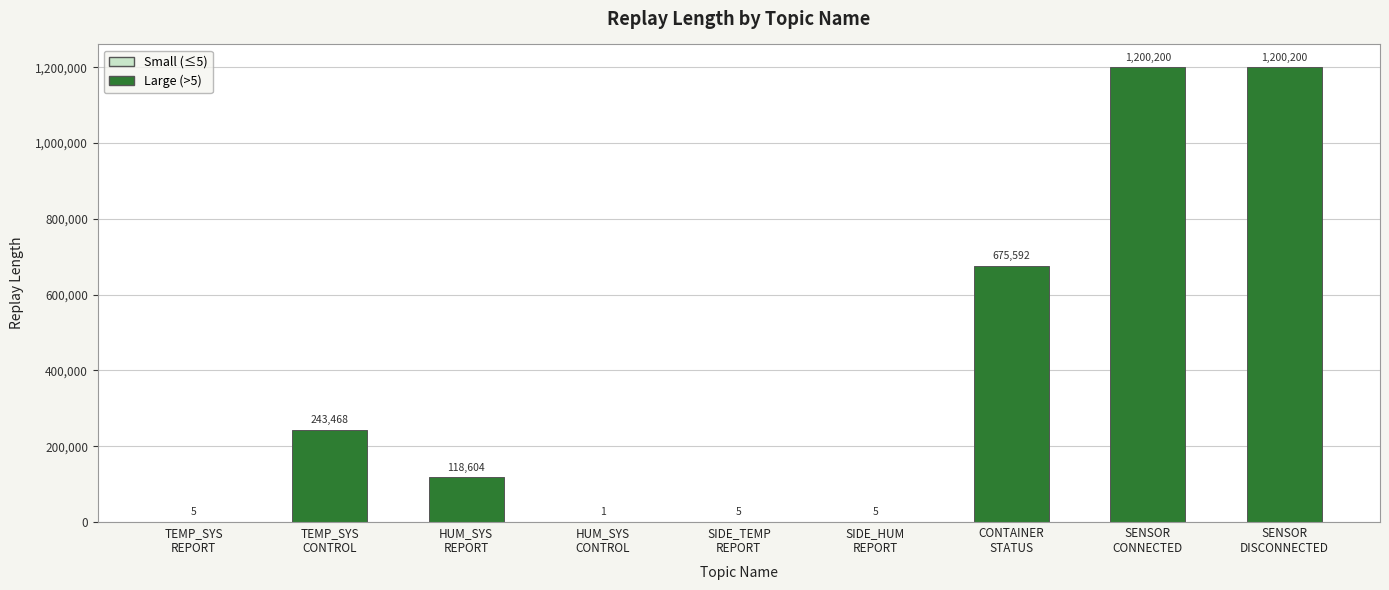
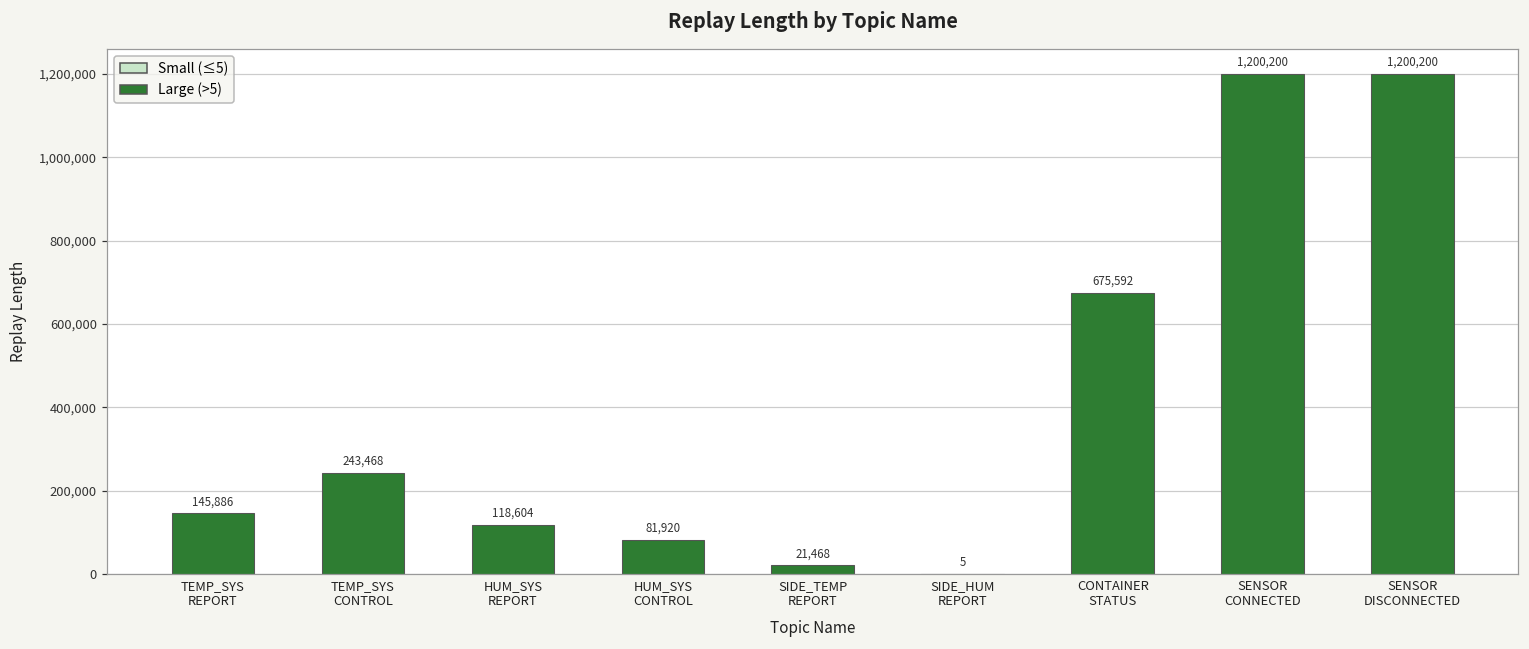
  {
-   "TEMP_SYS REPORT": "5",
+   "TEMP_SYS REPORT": "145,886",
    "TEMP_SYS CONTROL": "243,468",
    "HUM_SYS REPORT": "118,604",
-   "HUM_SYS CONTROL": "1",
-   "SIDE_TEMP REPORT": "5",
+   "HUM_SYS CONTROL": "81,920",
+   "SIDE_TEMP REPORT": "21,468",
    "SIDE_HUM REPORT": "5",
    "CONTAINER STATUS": "675,592",
    "SENSOR CONNECTED": "1,200,200",
    "SENSOR DISCONNECTED": "1,200,200"
  }
